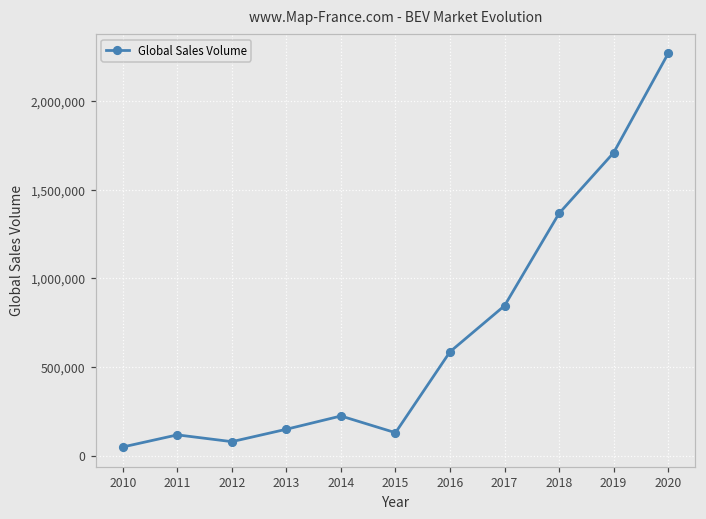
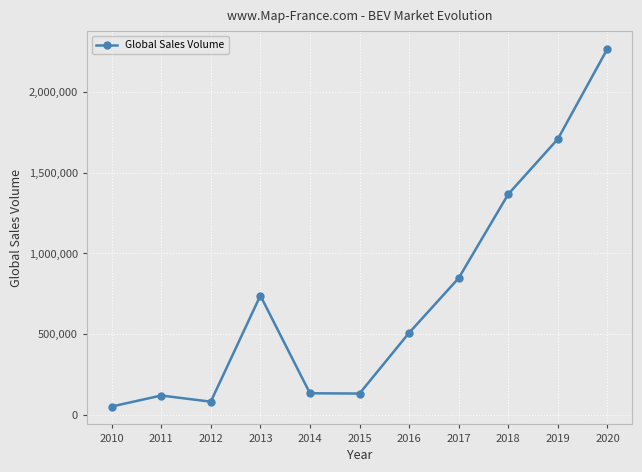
  {
    "2010": "50,000",
    "2011": "120,000",
    "2012": "80,000",
-   "2013": "150,000",
-   "2014": "220,000",
+   "2013": "740,000",
+   "2014": "130,000",
    "2015": "130,000",
-   "2016": "590,000",
+   "2016": "510,000",
    "2017": "850,000",
    "2018": "1,370,000",
    "2019": "1,710,000",
    "2020": "2,270,000"
  }
